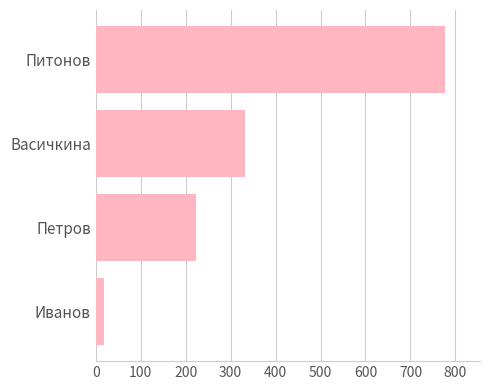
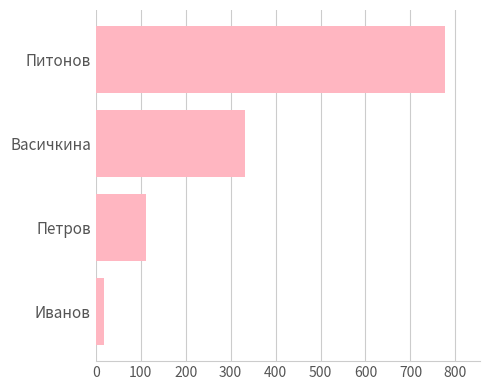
  {
    "Питонов": 780,
    "Васичкина": 330,
-   "Петров": 220,
+   "Петров": 110,
    "Иванов": 20
  }
